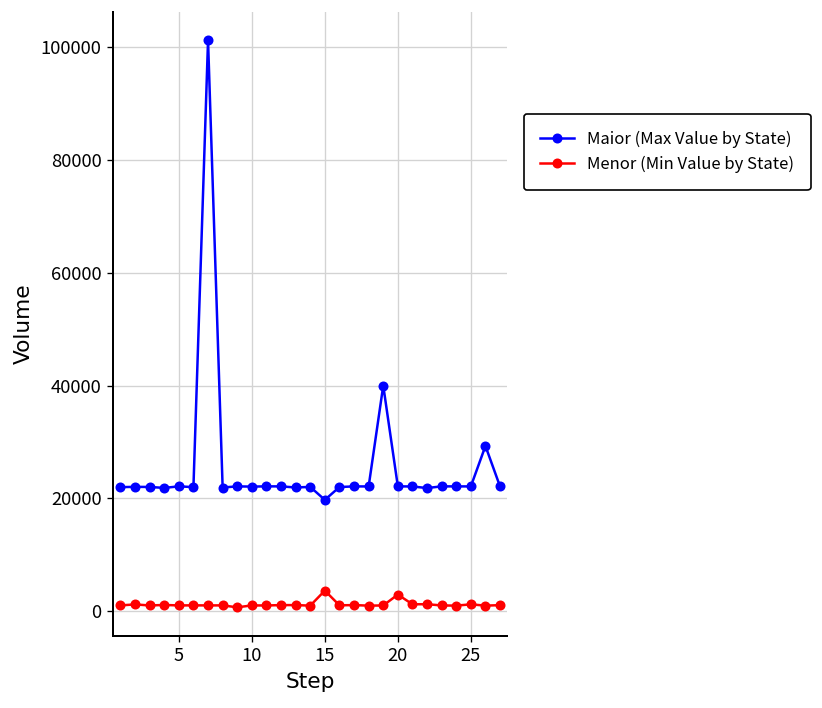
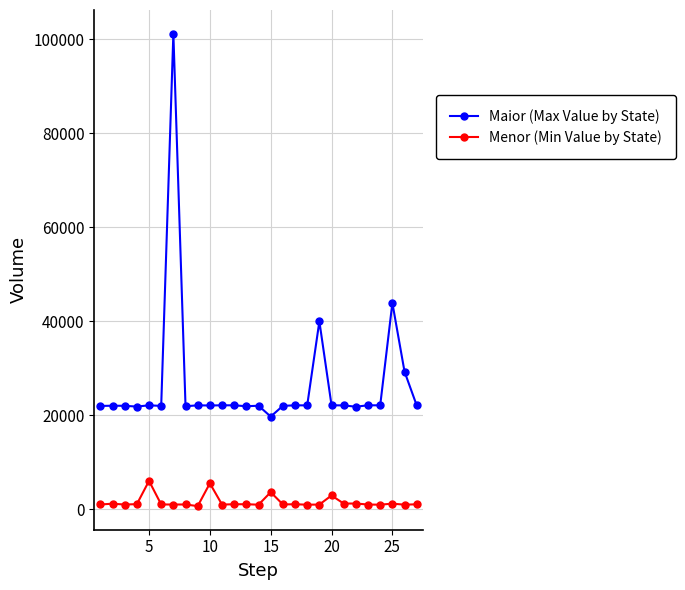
  {
    "Maior (Max Value by State)": {
      "5": 22000,
      "10": 22000,
      "15": 20000,
      "20": 22000,
-     "25": 22000
+     "25": 44000
    },
    "Menor (Min Value by State)": {
-     "5": 1000,
-     "10": 1000,
+     "5": 6000,
+     "10": 6000,
      "15": 4000,
      "20": 3000,
      "25": 1000
    }
  }
